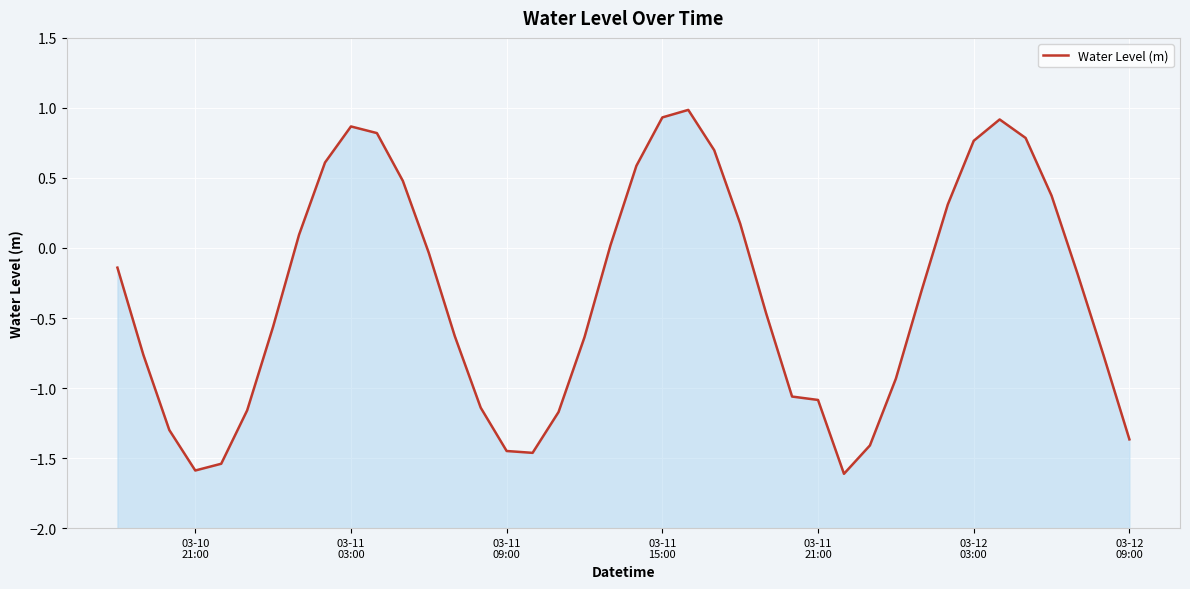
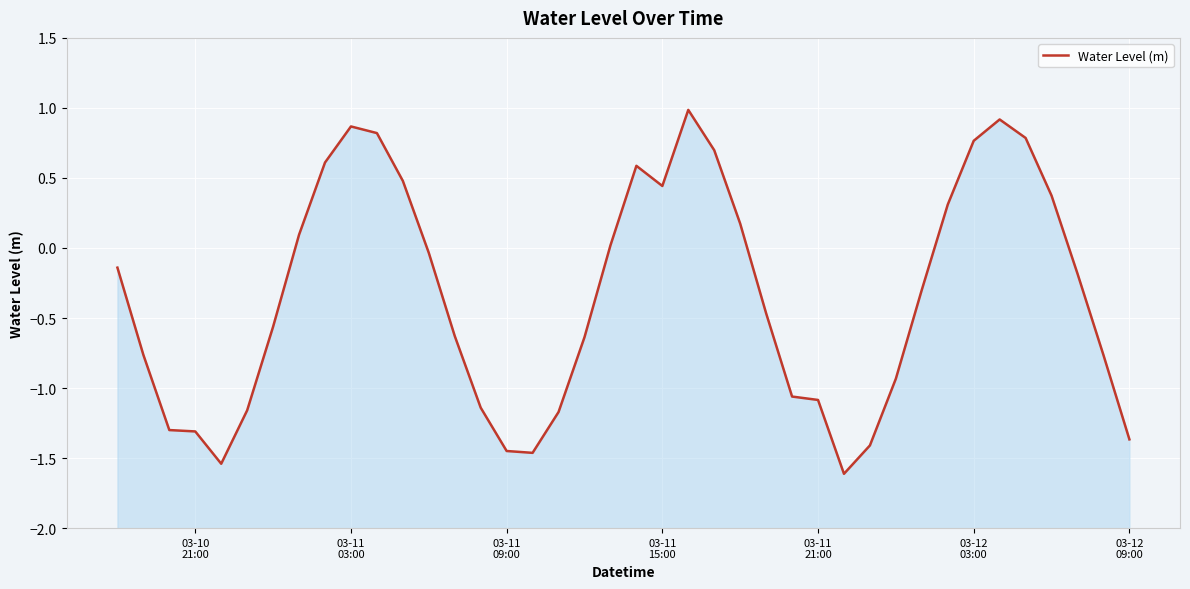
  {
-   "03-10 21:00": -1.59,
+   "03-10 21:00": -1.31,
    "03-11 03:00": 0.87,
    "03-11 09:00": -1.45,
-   "03-11 15:00": 0.93,
+   "03-11 15:00": 0.44,
    "03-11 21:00": -1.08,
    "03-12 03:00": 0.77,
    "03-12 09:00": -1.37
  }
